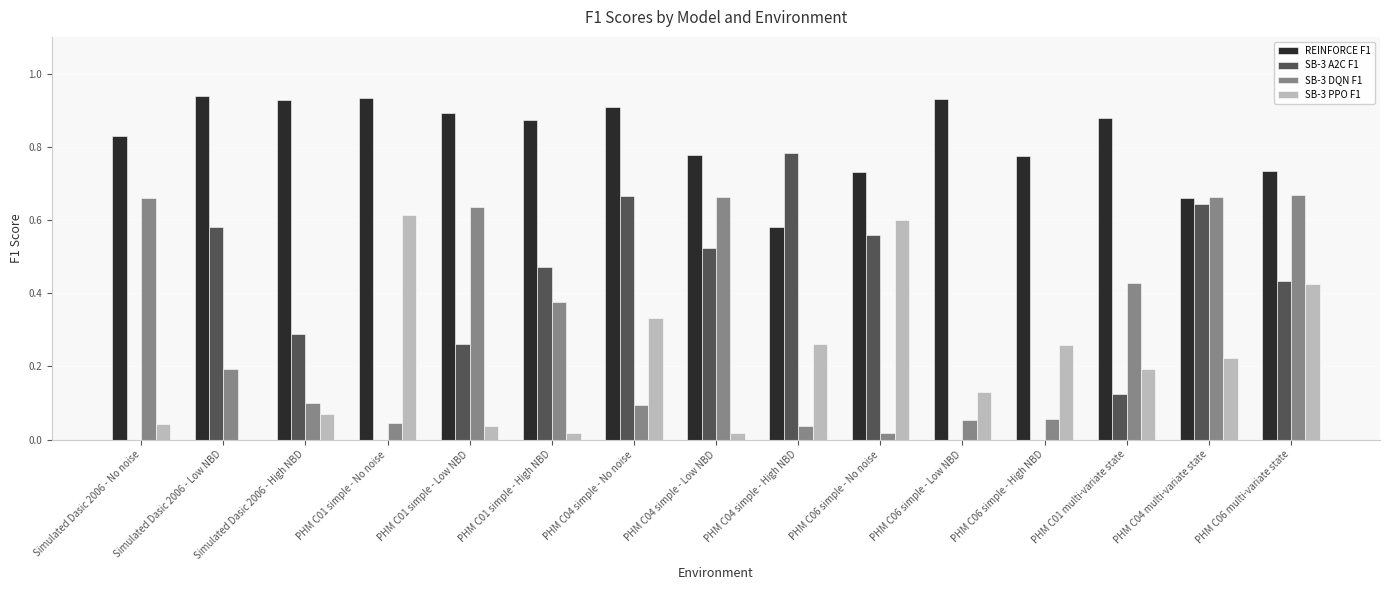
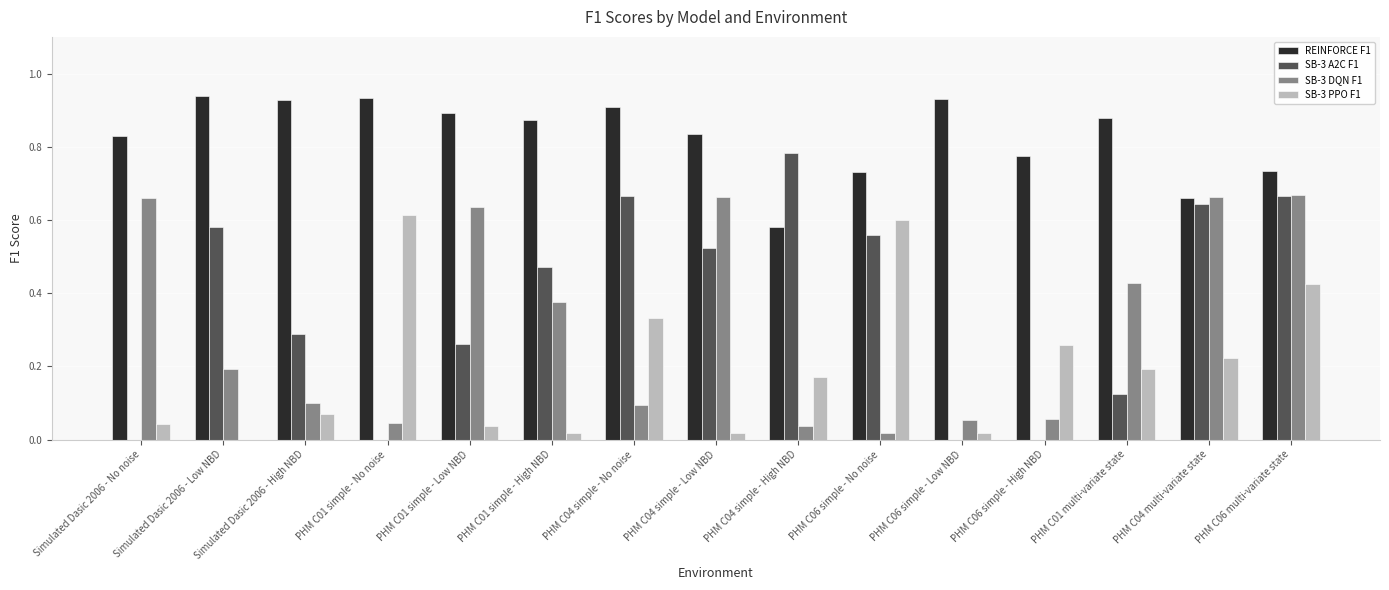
  {
    "REINFORCE F1": {
      "Simulated Dasic 2006 - No noise": 0.83,
      "Simulated Dasic 2006 - Low NBD": 0.94,
      "Simulated Dasic 2006 - High NBD": 0.93,
      "PHM C01 simple - No noise": 0.93,
      "PHM C01 simple - Low NBD": 0.89,
      "PHM C01 simple - High NBD": 0.87,
      "PHM C04 simple - No noise": 0.91,
-     "PHM C04 simple - Low NBD": 0.78,
+     "PHM C04 simple - Low NBD": 0.83,
      "PHM C04 simple - High NBD": 0.58,
      "PHM C06 simple - No noise": 0.73,
      "PHM C06 simple - Low NBD": 0.93,
      "PHM C06 simple - High NBD": 0.78,
      "PHM C01 multi-variate state": 0.88,
      "PHM C04 multi-variate state": 0.66,
      "PHM C06 multi-variate state": 0.73
    },
    "SB-3 A2C F1": {
      "Simulated Dasic 2006 - No noise": 0.00,
      "Simulated Dasic 2006 - Low NBD": 0.58,
      "Simulated Dasic 2006 - High NBD": 0.29,
      "PHM C01 simple - No noise": 0.00,
      "PHM C01 simple - Low NBD": 0.26,
      "PHM C01 simple - High NBD": 0.47,
      "PHM C04 simple - No noise": 0.67,
      "PHM C04 simple - Low NBD": 0.52,
      "PHM C04 simple - High NBD": 0.78,
      "PHM C06 simple - No noise": 0.56,
      "PHM C06 simple - Low NBD": 0.00,
      "PHM C06 simple - High NBD": 0.00,
      "PHM C01 multi-variate state": 0.13,
      "PHM C04 multi-variate state": 0.64,
-     "PHM C06 multi-variate state": 0.43
+     "PHM C06 multi-variate state": 0.67
    },
    "SB-3 DQN F1": {
      "Simulated Dasic 2006 - No noise": 0.66,
      "Simulated Dasic 2006 - Low NBD": 0.19,
      "Simulated Dasic 2006 - High NBD": 0.10,
      "PHM C01 simple - No noise": 0.04,
      "PHM C01 simple - Low NBD": 0.63,
      "PHM C01 simple - High NBD": 0.37,
      "PHM C04 simple - No noise": 0.09,
      "PHM C04 simple - Low NBD": 0.66,
      "PHM C04 simple - High NBD": 0.04,
      "PHM C06 simple - No noise": 0.02,
      "PHM C06 simple - Low NBD": 0.05,
      "PHM C06 simple - High NBD": 0.06,
      "PHM C01 multi-variate state": 0.43,
      "PHM C04 multi-variate state": 0.66,
      "PHM C06 multi-variate state": 0.67
    },
    "SB-3 PPO F1": {
      "Simulated Dasic 2006 - No noise": 0.04,
      "Simulated Dasic 2006 - Low NBD": 0.00,
      "Simulated Dasic 2006 - High NBD": 0.07,
      "PHM C01 simple - No noise": 0.61,
      "PHM C01 simple - Low NBD": 0.04,
      "PHM C01 simple - High NBD": 0.02,
      "PHM C04 simple - No noise": 0.33,
      "PHM C04 simple - Low NBD": 0.02,
-     "PHM C04 simple - High NBD": 0.26,
+     "PHM C04 simple - High NBD": 0.17,
      "PHM C06 simple - No noise": 0.60,
-     "PHM C06 simple - Low NBD": 0.13,
+     "PHM C06 simple - Low NBD": 0.02,
      "PHM C06 simple - High NBD": 0.26,
      "PHM C01 multi-variate state": 0.19,
      "PHM C04 multi-variate state": 0.22,
      "PHM C06 multi-variate state": 0.43
    }
  }
